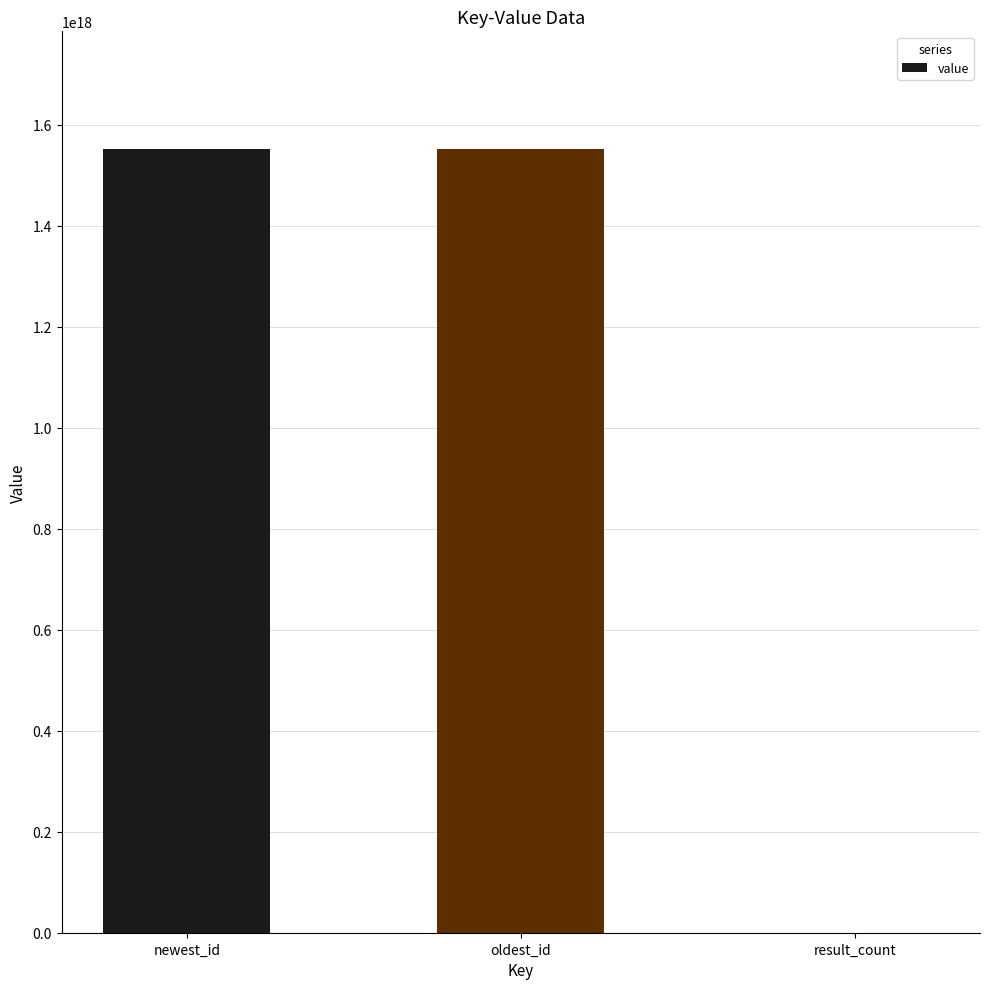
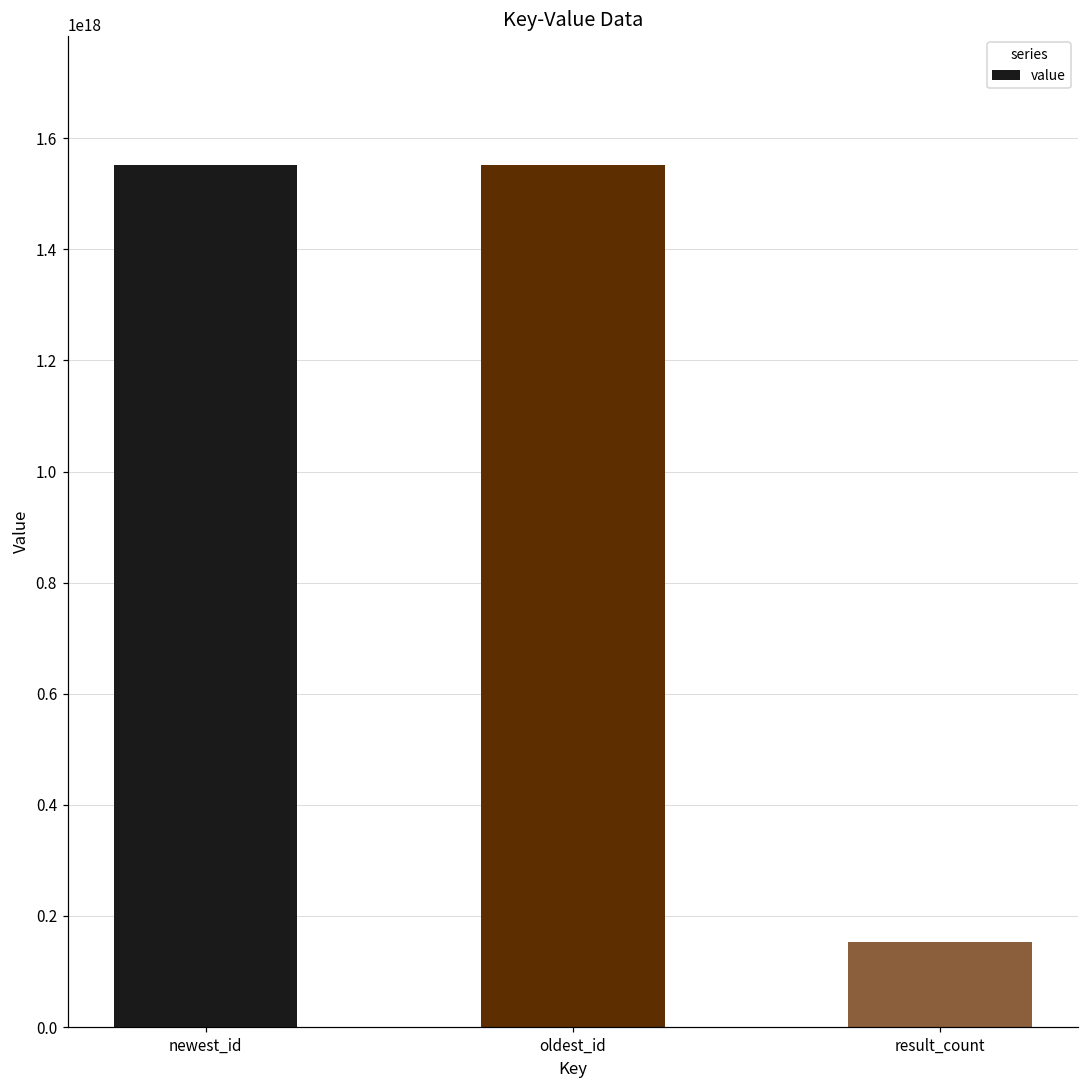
  {
    "newest_id": 1550000000000000000,
    "oldest_id": 1550000000000000000,
-   "result_count": 0
+   "result_count": 150000000000000000
  }
